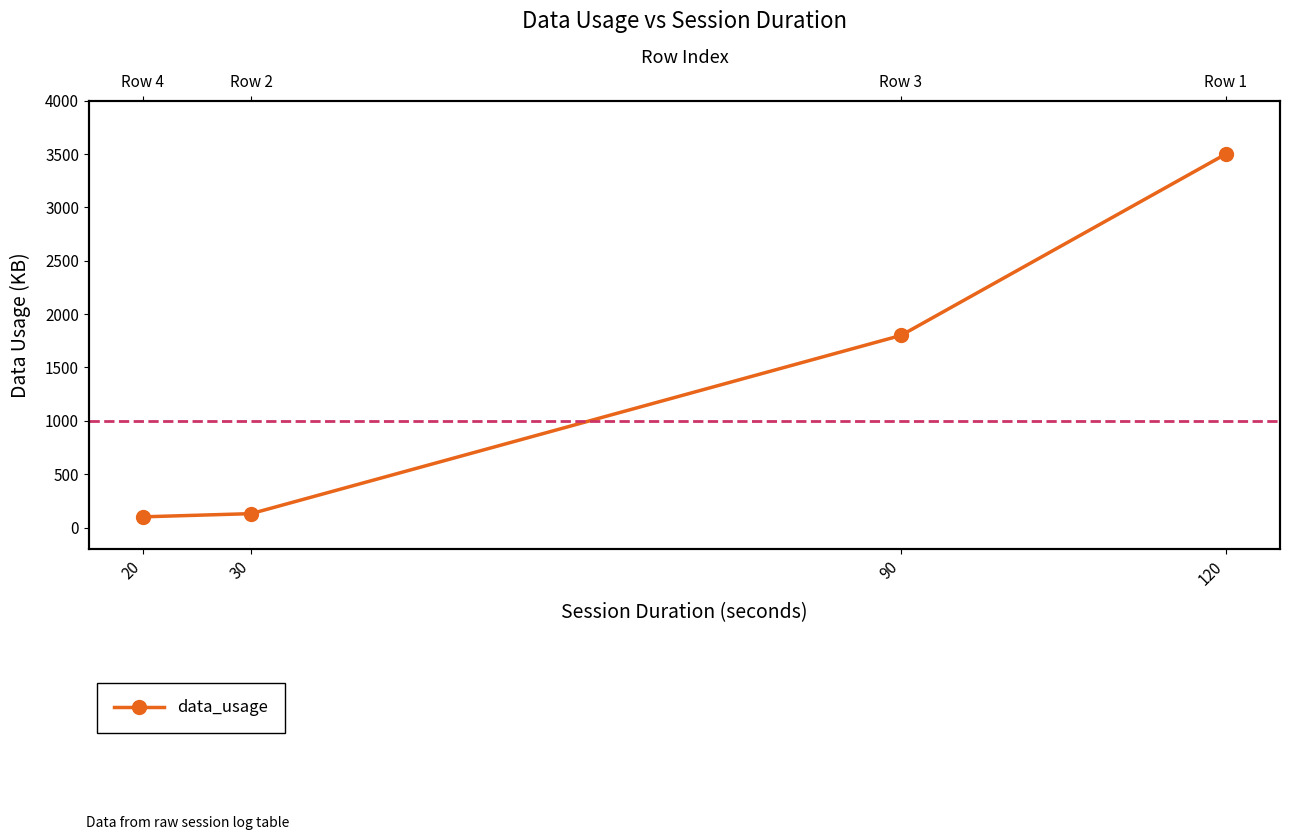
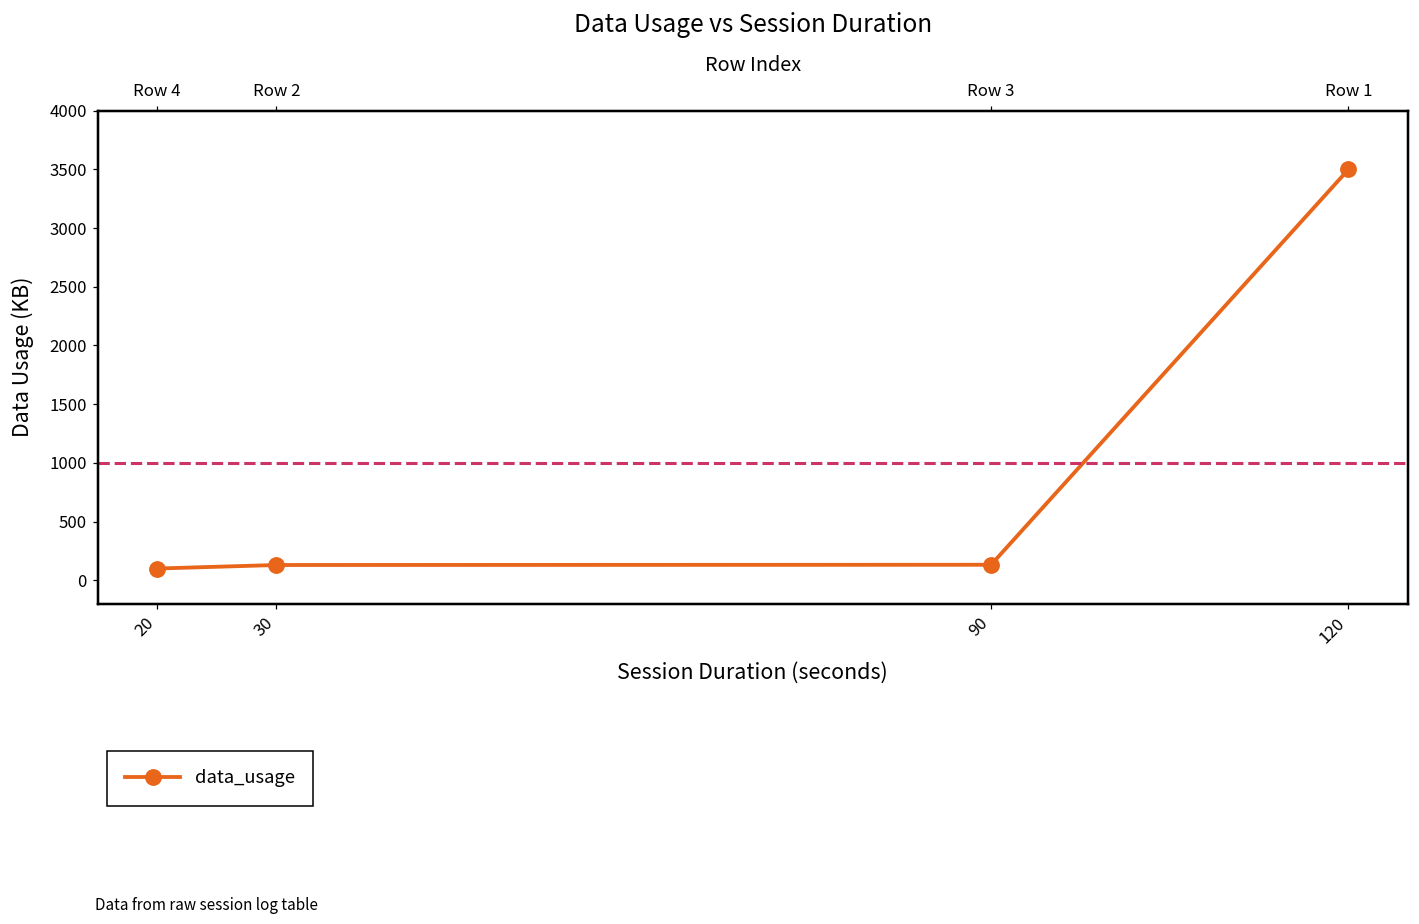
  {
    "20": 100,
    "30": 130,
-   "90": 1800,
+   "90": 130,
    "120": 3500
  }
